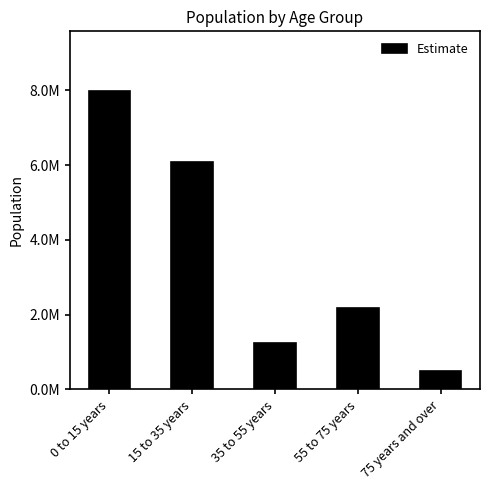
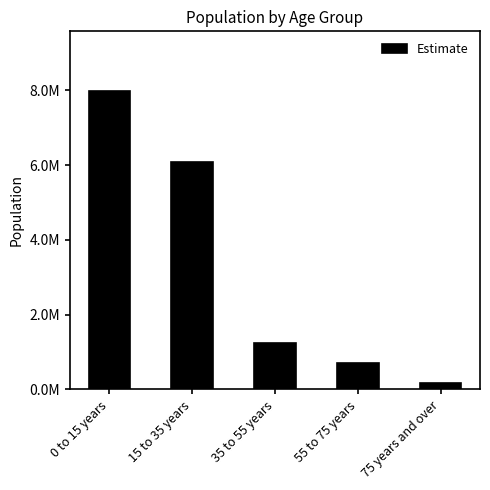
  {
    "0 to 15 years": 8000000,
    "15 to 35 years": 6100000,
    "35 to 55 years": 1300000,
-   "55 to 75 years": 2200000,
-   "75 years and over": 500000
+   "55 to 75 years": 700000,
+   "75 years and over": 200000
  }
